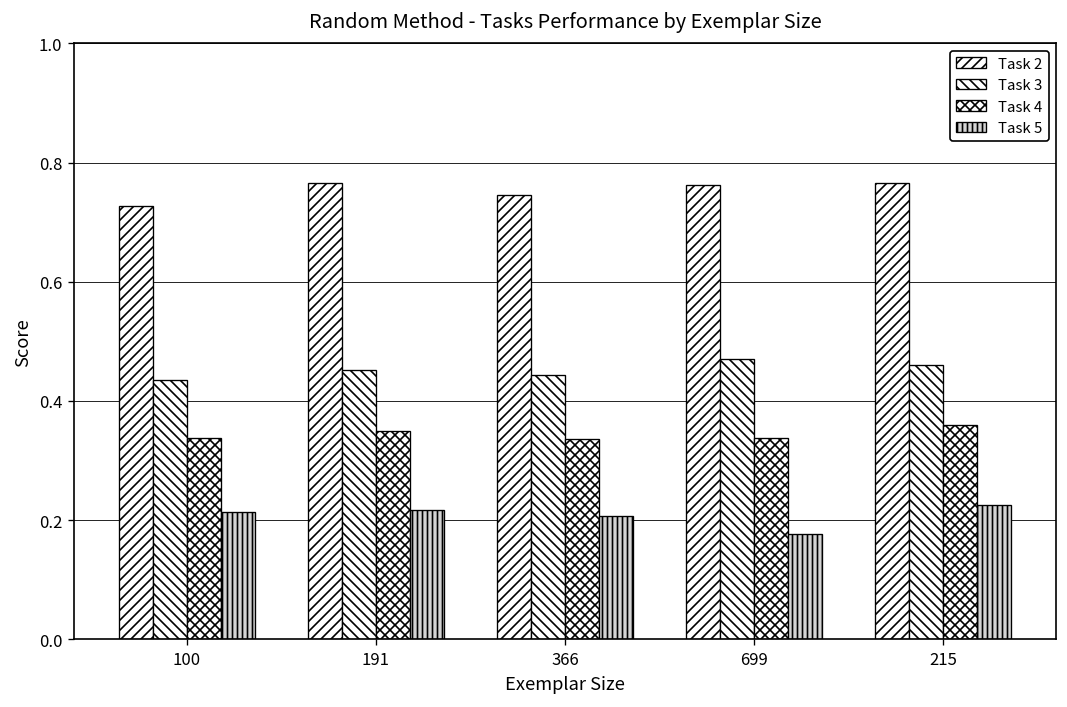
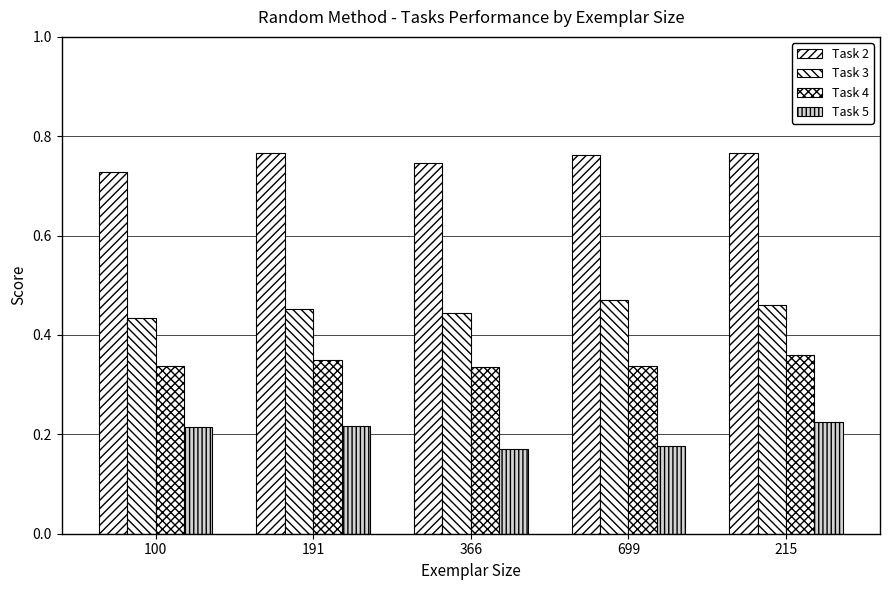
  {
    "Task 5": {
      "100": 0.21,
      "191": 0.22,
-     "366": 0.21,
+     "366": 0.17,
      "699": 0.18,
      "215": 0.23
    }
  }
